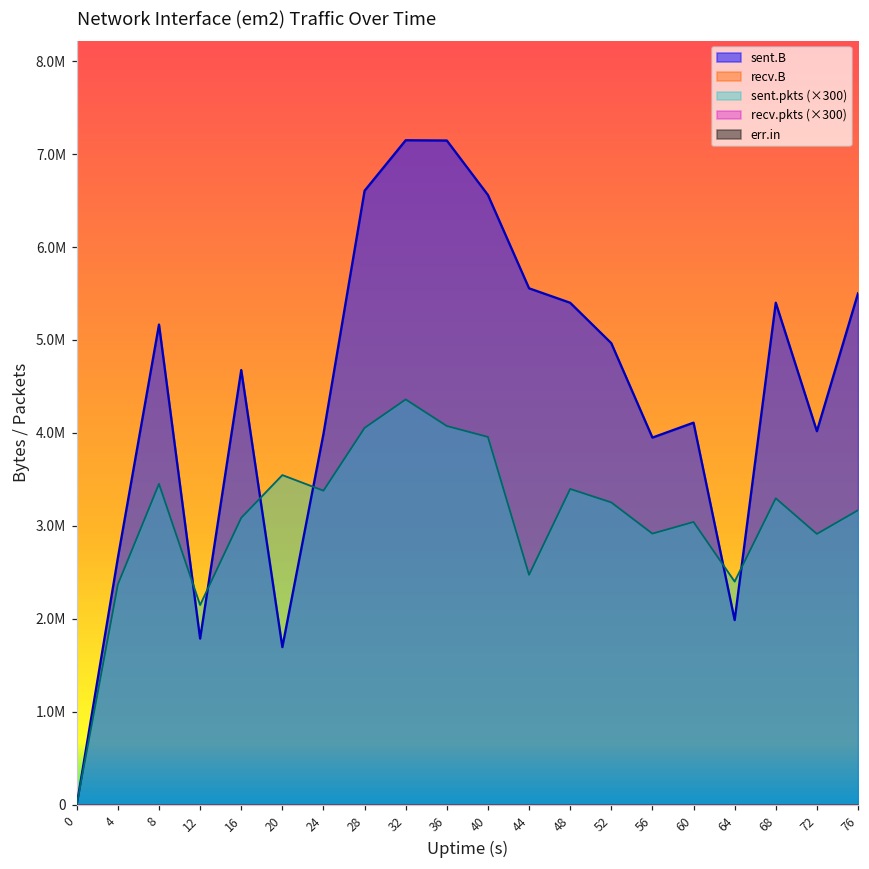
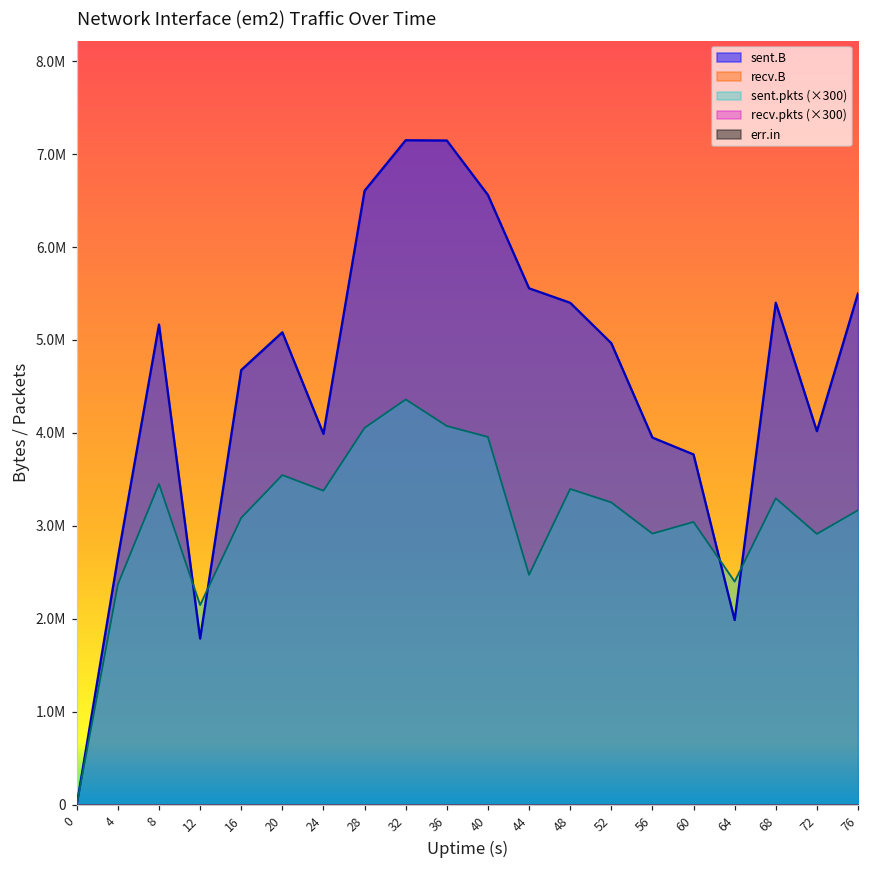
  {
    "sent.B": {
      "4": 2700000,
      "8": 5200000,
      "12": 1800000,
      "16": 4700000,
-     "20": 1700000,
+     "20": 5100000,
      "24": 4000000,
      "28": 6600000,
      "32": 7100000,
      "36": 7100000,
      "40": 6600000,
      "44": 5600000,
      "48": 5400000,
      "52": 5000000,
      "56": 4000000,
-     "60": 4100000,
+     "60": 3800000,
      "64": 2000000,
      "68": 5400000,
      "72": 4000000,
      "76": 5500000
    },
    "err.in": {
      "4": 0,
      "8": 0,
      "12": 0,
      "16": 0,
      "20": 0,
      "24": 0,
      "28": 0,
      "32": 0,
      "36": 0,
      "40": 0,
      "44": 0,
      "48": 0,
      "52": 0,
      "56": 0,
      "60": 0,
      "64": 0,
      "68": 0,
      "72": 0,
      "76": 0
    },
    "sent.pkts (×300)": {
      "4": 2400000,
      "8": 3500000,
      "12": 2100000,
      "16": 3100000,
      "20": 3500000,
      "24": 3400000,
      "28": 4100000,
      "32": 4400000,
      "36": 4100000,
      "40": 4000000,
      "44": 2500000,
      "48": 3400000,
      "52": 3300000,
      "56": 2900000,
      "60": 3000000,
      "64": 2400000,
      "68": 3300000,
      "72": 2900000,
      "76": 3200000
    }
  }
